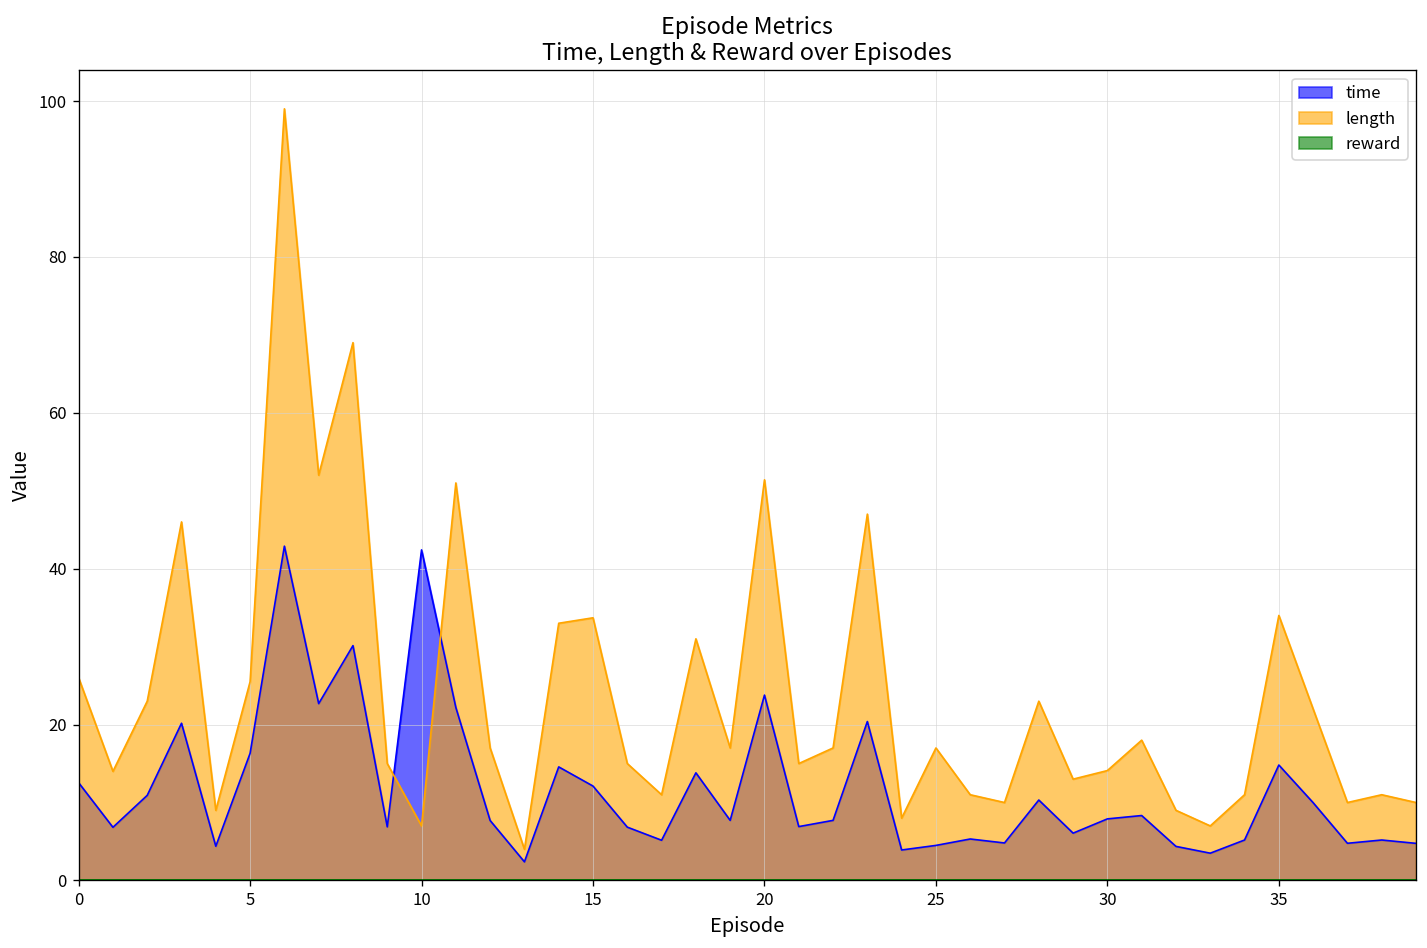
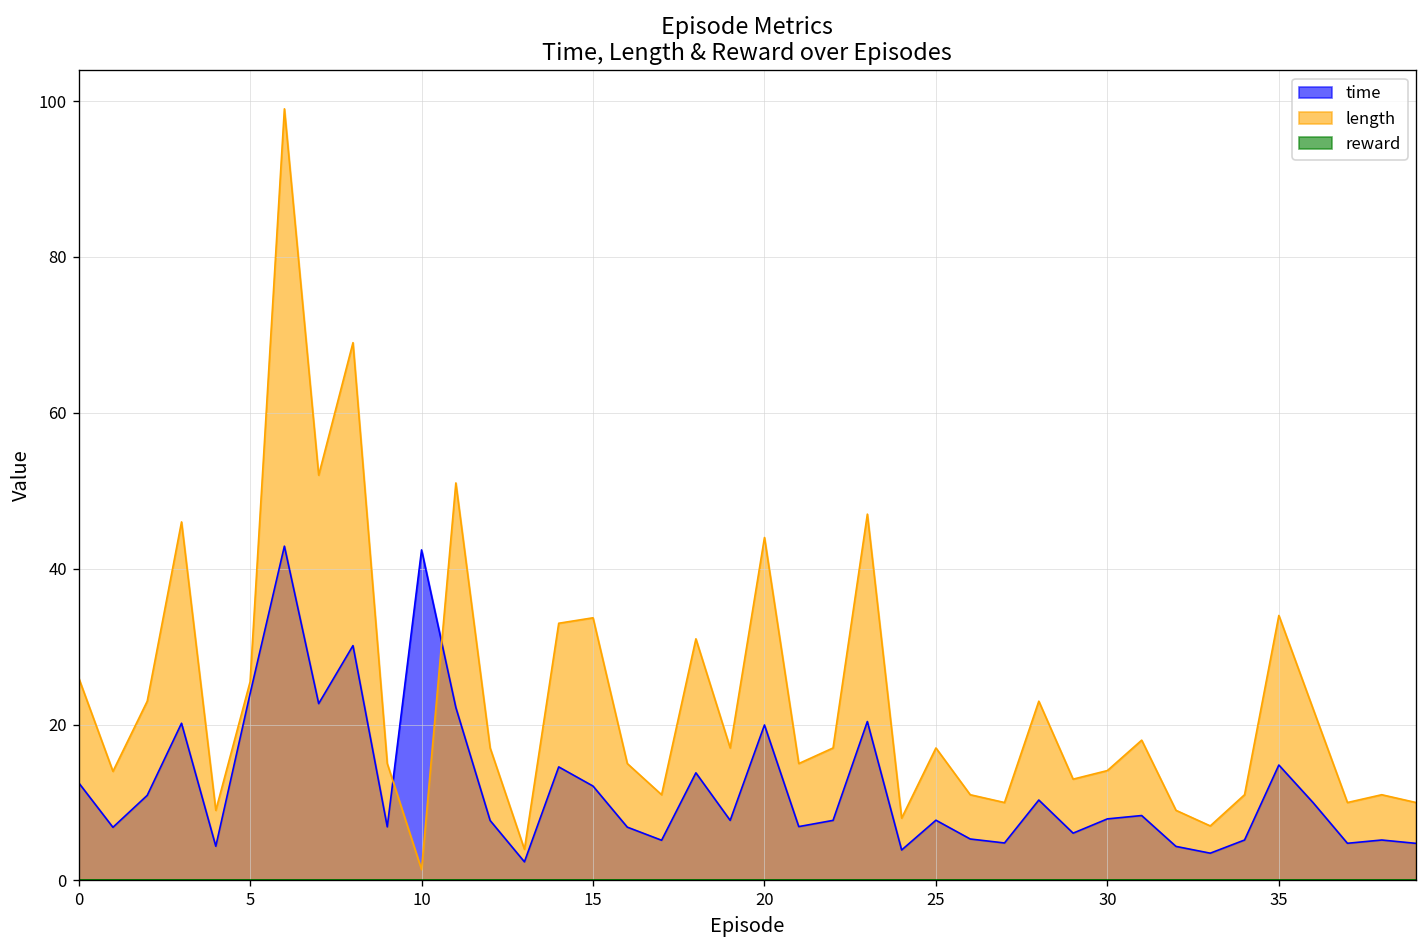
  {
    "time": {
      "0": 13,
-     "5": 16,
+     "5": 24,
      "10": 42,
      "15": 12,
-     "20": 24,
-     "25": 4,
+     "20": 20,
+     "25": 8,
      "30": 8,
      "35": 15
    },
    "length": {
      "0": 26,
      "5": 26,
-     "10": 7,
+     "10": 1,
      "15": 34,
-     "20": 51,
+     "20": 44,
      "25": 17,
      "30": 14,
      "35": 34
    },
    "reward": {
      "0": 0,
      "5": 0,
      "10": 0,
      "15": 0,
      "20": 0,
      "25": 0,
      "30": 0,
      "35": 0
    }
  }
